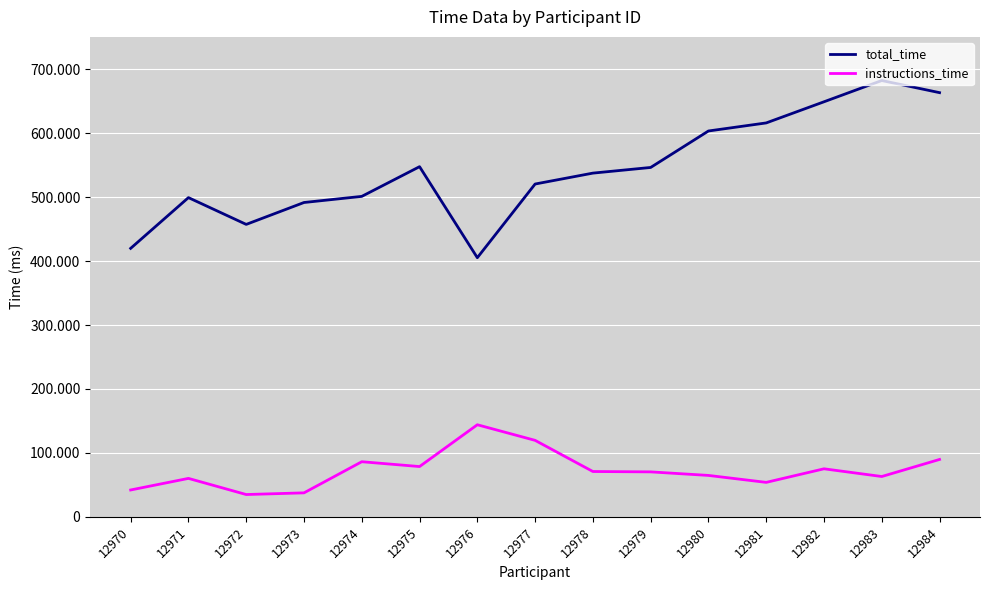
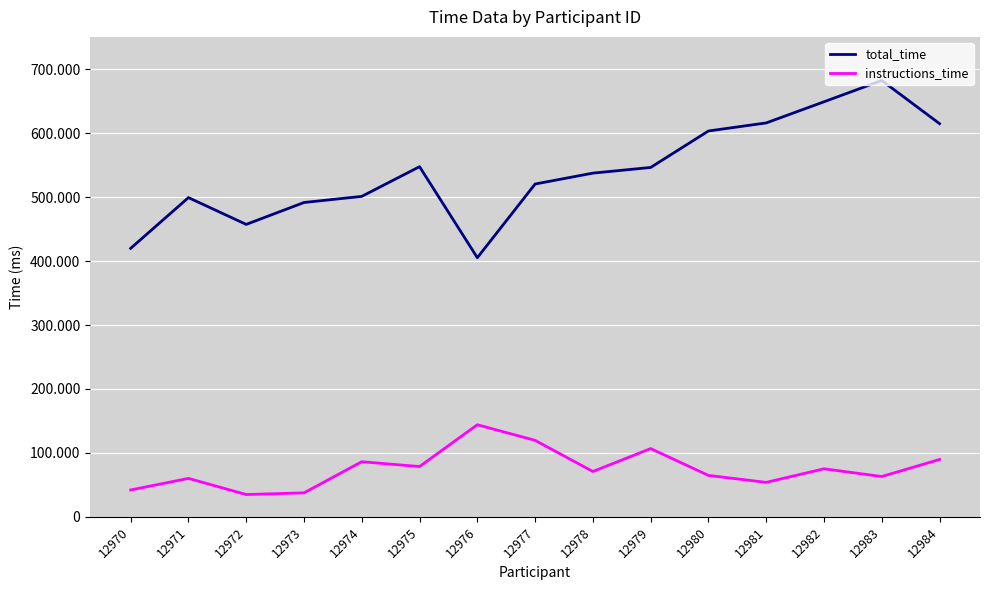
  {
    "total_time": {
      "12970": 420,
      "12971": 500,
      "12972": 460,
      "12973": 490,
      "12974": 500,
      "12975": 550,
      "12976": 410,
      "12977": 520,
      "12978": 540,
      "12979": 550,
      "12980": 600,
      "12981": 620,
      "12982": 650,
-     "12984": 660
+     "12984": 610
    },
    "instructions_time": {
      "12970": 40,
      "12971": 60,
      "12972": 30,
      "12973": 40,
      "12974": 90,
      "12975": 80,
      "12976": 140,
      "12977": 120,
      "12978": 70,
-     "12979": 70,
+     "12979": 110,
      "12980": 60,
      "12981": 50,
      "12982": 80,
      "12983": 60,
      "12984": 90
    }
  }
